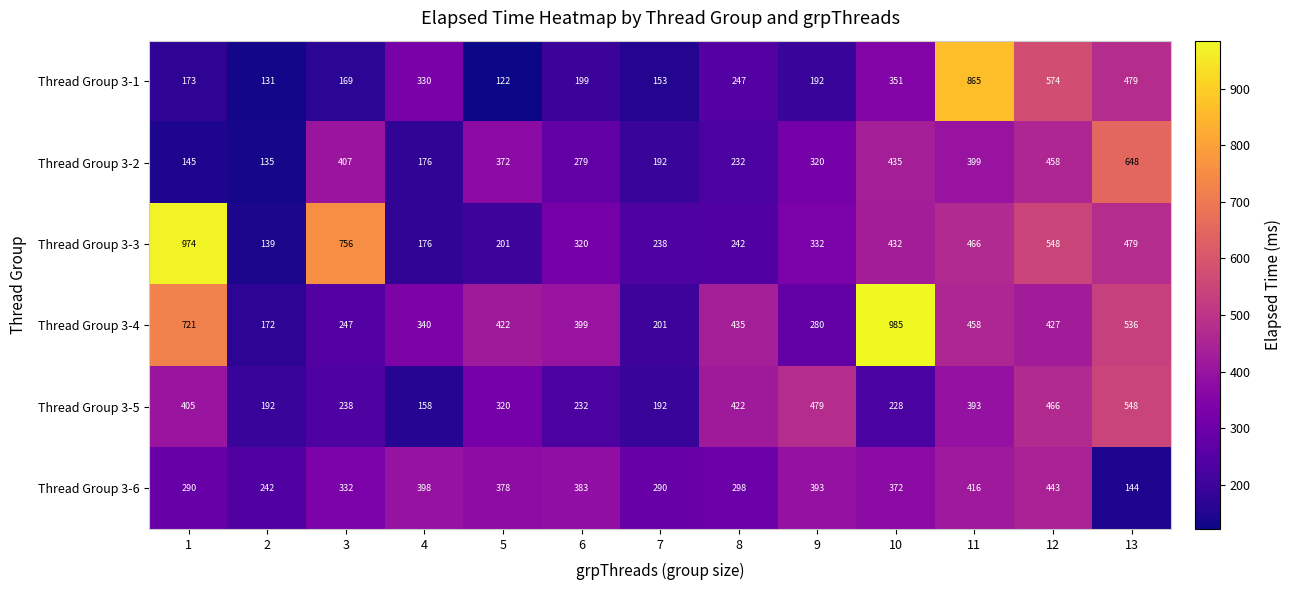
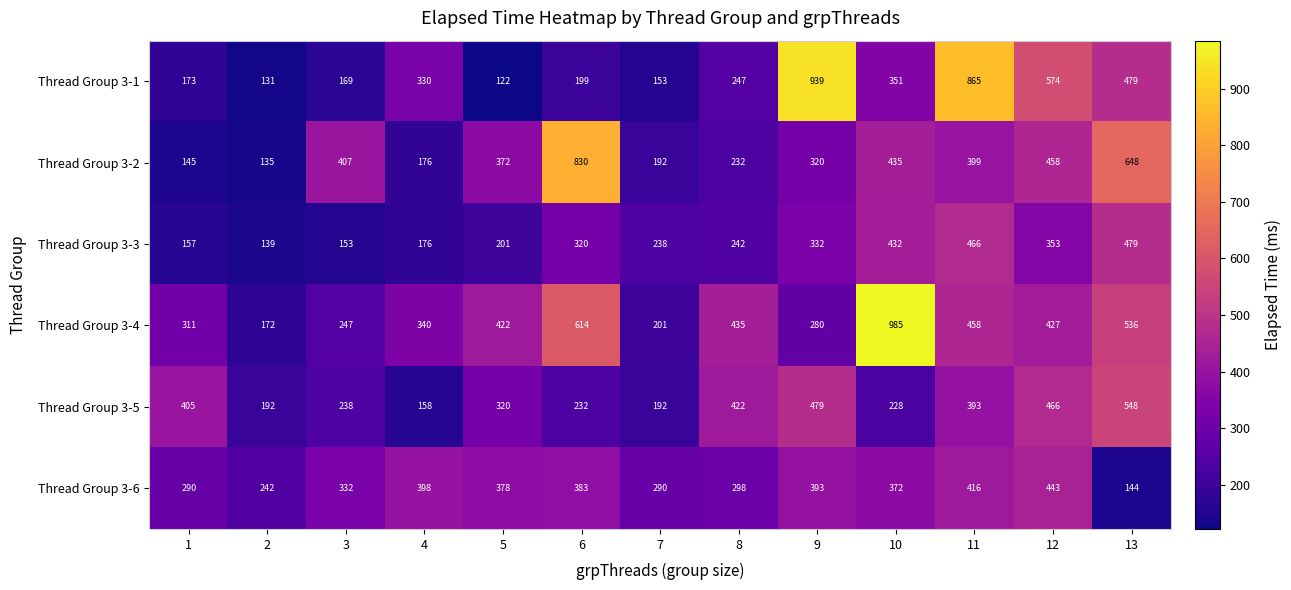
  {
    "Thread Group 3-1": {
      "1": 173,
      "2": 131,
      "3": 169,
      "4": 330,
      "5": 122,
      "6": 199,
      "7": 153,
      "8": 247,
-     "9": 192,
+     "9": 939,
      "10": 351,
      "11": 865,
      "12": 574,
      "13": 479
    },
    "Thread Group 3-2": {
      "1": 145,
      "2": 135,
      "3": 407,
      "4": 176,
      "5": 372,
-     "6": 279,
+     "6": 830,
      "7": 192,
      "8": 232,
      "9": 320,
      "10": 435,
      "11": 399,
      "12": 458,
      "13": 648
    },
    "Thread Group 3-3": {
-     "1": 974,
+     "1": 157,
      "2": 139,
-     "3": 756,
+     "3": 153,
      "4": 176,
      "5": 201,
      "6": 320,
      "7": 238,
      "8": 242,
      "9": 332,
      "10": 432,
      "11": 466,
-     "12": 548,
+     "12": 353,
      "13": 479
    },
    "Thread Group 3-4": {
-     "1": 721,
+     "1": 311,
      "2": 172,
      "3": 247,
      "4": 340,
      "5": 422,
-     "6": 399,
+     "6": 614,
      "7": 201,
      "8": 435,
      "9": 280,
      "10": 985,
      "11": 458,
      "12": 427,
      "13": 536
    },
    "Thread Group 3-5": {
      "1": 405,
      "2": 192,
      "3": 238,
      "4": 158,
      "5": 320,
      "6": 232,
      "7": 192,
      "8": 422,
      "9": 479,
      "10": 228,
      "11": 393,
      "12": 466,
      "13": 548
    },
    "Thread Group 3-6": {
      "1": 290,
      "2": 242,
      "3": 332,
      "4": 398,
      "5": 378,
      "6": 383,
      "7": 290,
      "8": 298,
      "9": 393,
      "10": 372,
      "11": 416,
      "12": 443,
      "13": 144
    }
  }
